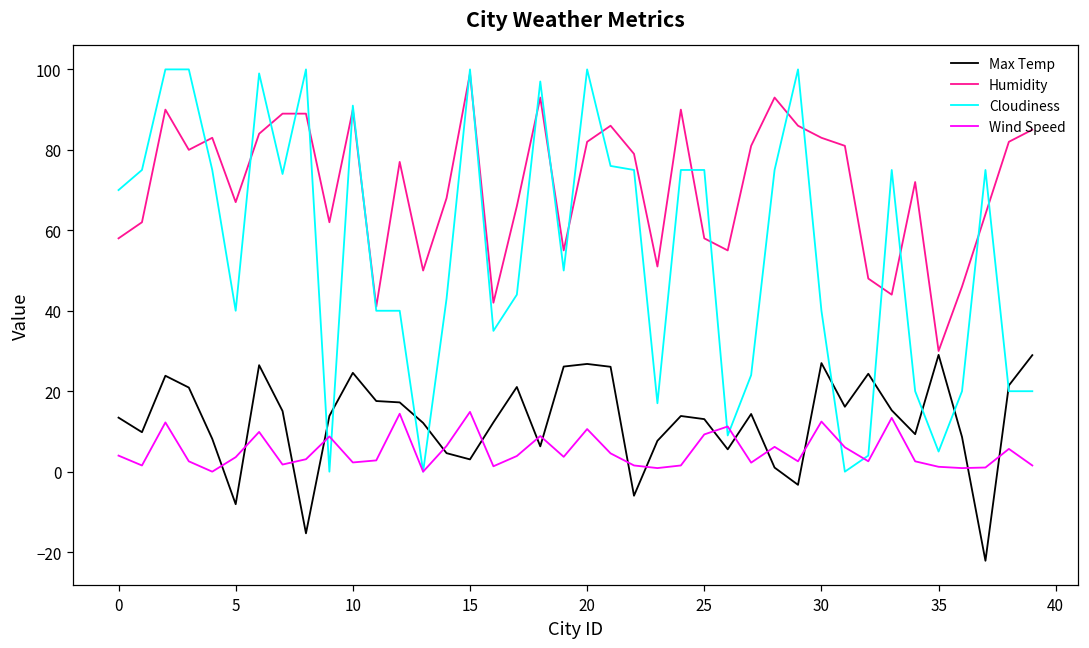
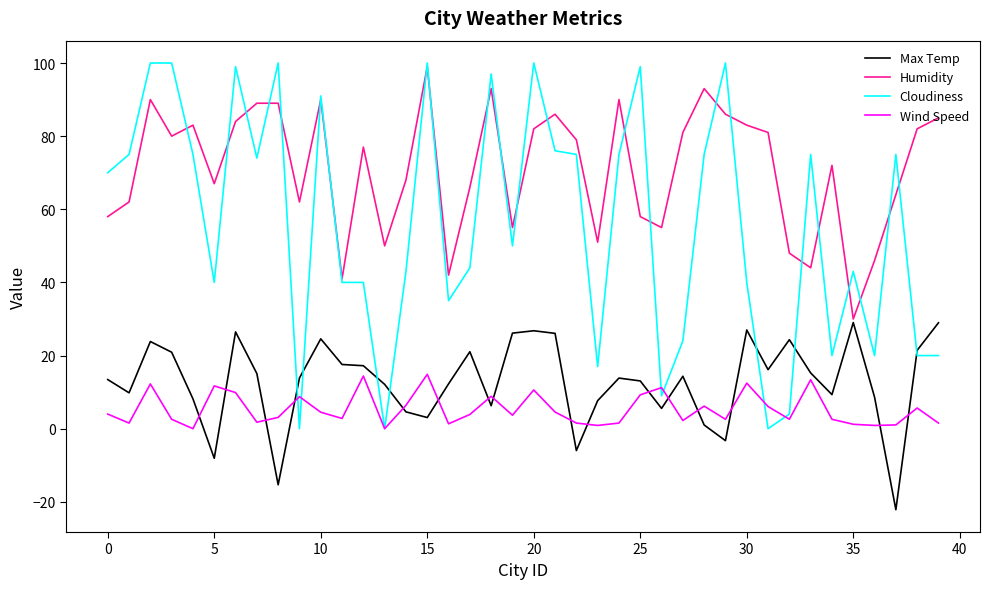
  {
    "Max Temp": {
      "0": 13,
      "5": -8,
      "10": 25,
      "15": 3,
      "20": 27,
      "25": 13,
      "30": 27,
      "35": 29
    },
    "Humidity": {
      "0": 58,
      "5": 67,
      "10": 90,
      "15": 99,
      "20": 82,
      "25": 58,
      "30": 83,
      "35": 30
    },
    "Cloudiness": {
      "0": 70,
      "5": 40,
      "10": 91,
      "15": 100,
      "20": 100,
-     "25": 75,
+     "25": 99,
      "30": 40,
-     "35": 5
+     "35": 43
    },
    "Wind Speed": {
      "0": 4,
-     "5": 4,
-     "10": 2,
+     "5": 12,
+     "10": 5,
      "15": 15,
      "20": 11,
      "25": 9,
      "30": 12,
      "35": 1
    }
  }
